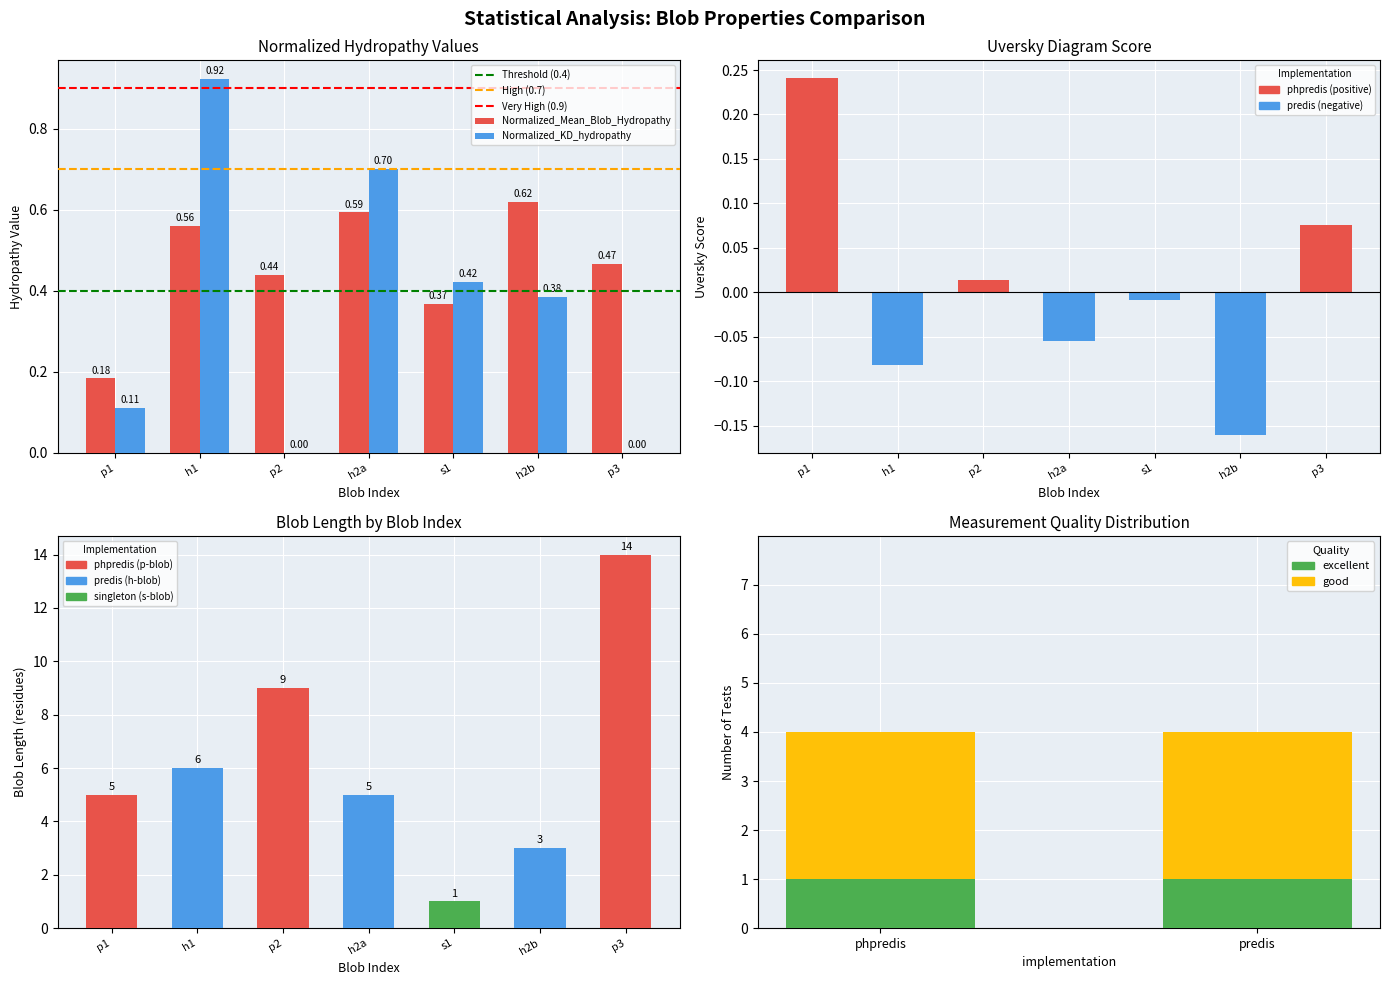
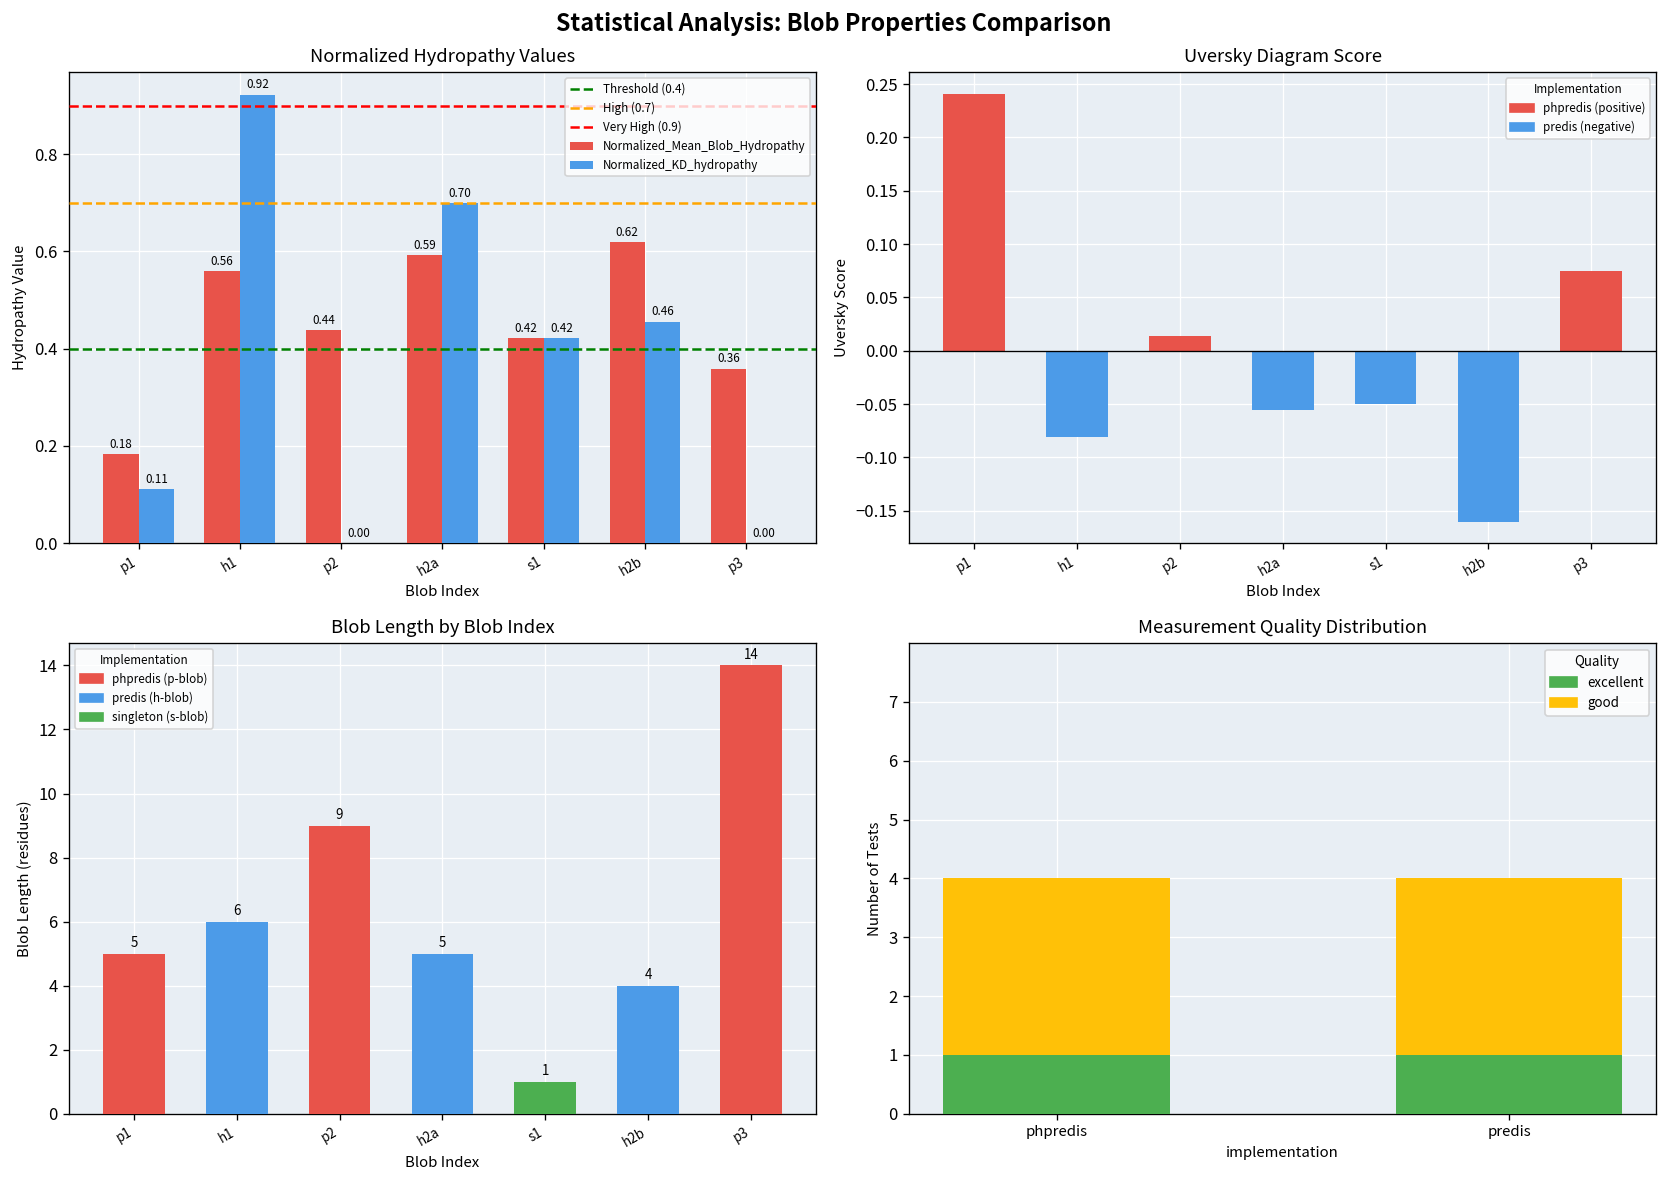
  {
    "Normalized Hydropathy Values": {
      "Normalized_Mean_Blob_Hydropathy": {
        "p1": 0.18,
        "h1": 0.56,
        "p2": 0.44,
        "h2a": 0.59,
-       "s1": 0.37,
+       "s1": 0.42,
        "h2b": 0.62,
-       "p3": 0.47
+       "p3": 0.36
      },
      "Normalized_KD_hydropathy": {
        "p1": 0.11,
        "h1": 0.92,
        "p2": 0.00,
        "h2a": 0.70,
        "s1": 0.42,
-       "h2b": 0.38,
+       "h2b": 0.46,
        "p3": 0.00
      }
    },
    "Uversky Diagram Score": {
      "p1": 0.24,
      "h1": -0.08,
      "p2": 0.01,
      "h2a": -0.06,
-     "s1": -0.01,
+     "s1": -0.05,
      "h2b": -0.16,
      "p3": 0.08
    },
    "Blob Length by Blob Index": {
      "p1": 5,
      "h1": 6,
      "p2": 9,
      "h2a": 5,
      "s1": 1,
-     "h2b": 3,
+     "h2b": 4,
      "p3": 14
    },
    "Measurement Quality Distribution": {
      "excellent": {
        "phpredis": 1.0,
        "predis": 1.0
      },
      "good": {
        "phpredis": 3.0,
        "predis": 3.0
      }
    }
  }
